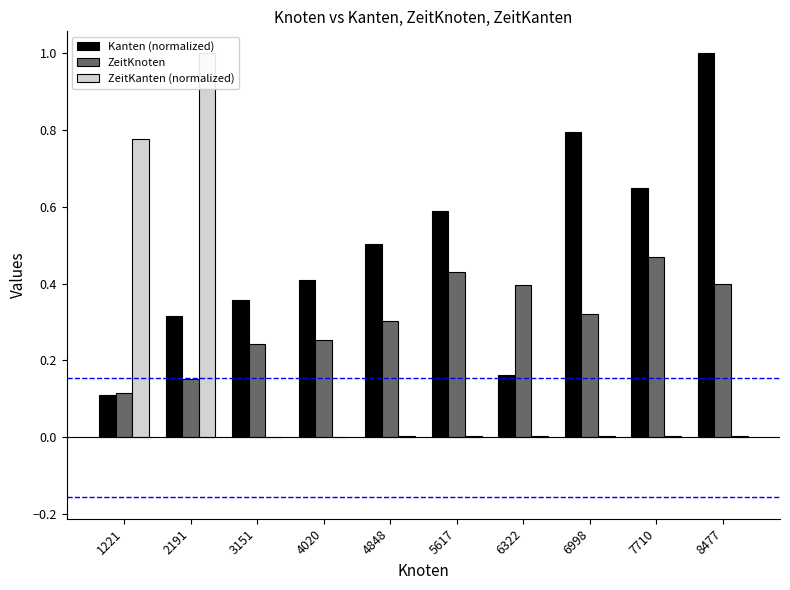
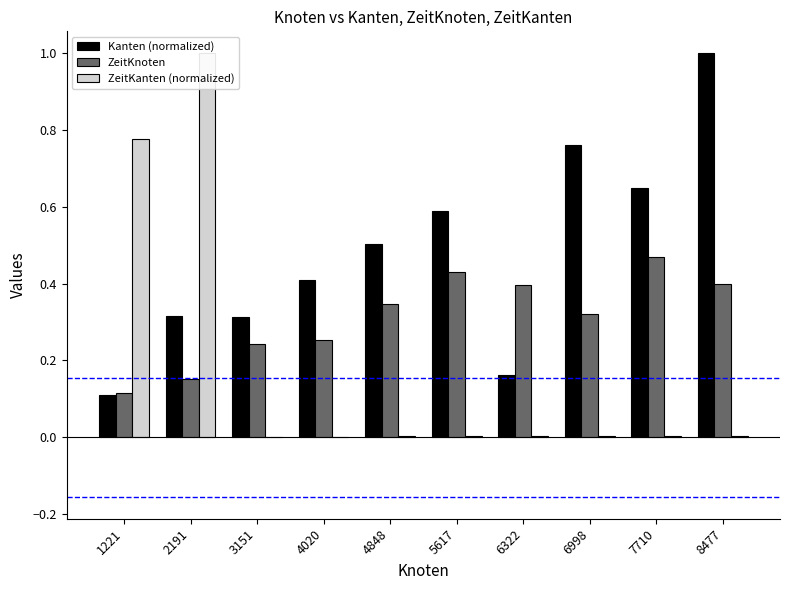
  {
    "Kanten (normalized)": {
      "1221": 0.11,
      "2191": 0.32,
-     "3151": 0.36,
+     "3151": 0.31,
      "4020": 0.41,
      "4848": 0.50,
      "5617": 0.59,
      "6322": 0.16,
-     "6998": 0.79,
+     "6998": 0.76,
      "7710": 0.65,
      "8477": 1.00
    },
    "ZeitKnoten": {
      "1221": 0.12,
      "2191": 0.15,
      "3151": 0.24,
      "4020": 0.25,
-     "4848": 0.30,
+     "4848": 0.35,
      "5617": 0.43,
      "6322": 0.40,
      "6998": 0.32,
      "7710": 0.47,
      "8477": 0.40
    },
    "ZeitKanten (normalized)": {
      "1221": 0.78
    }
  }
